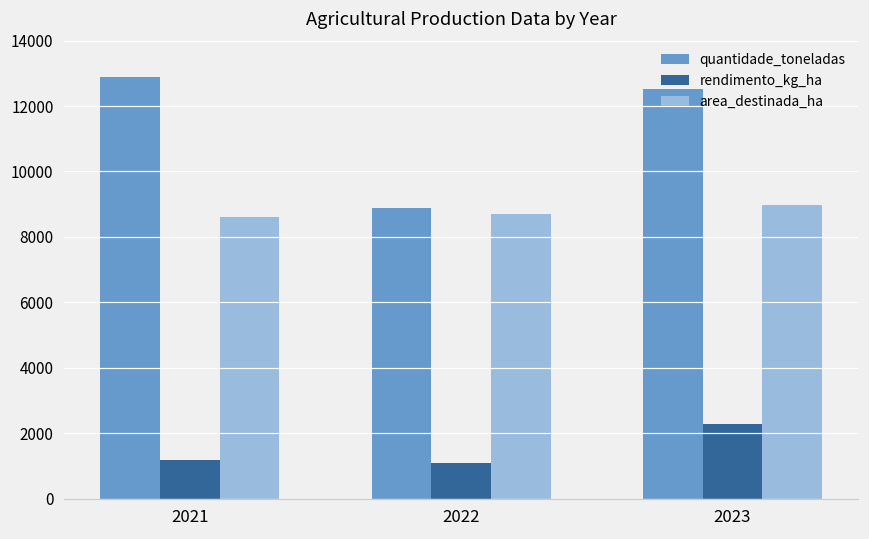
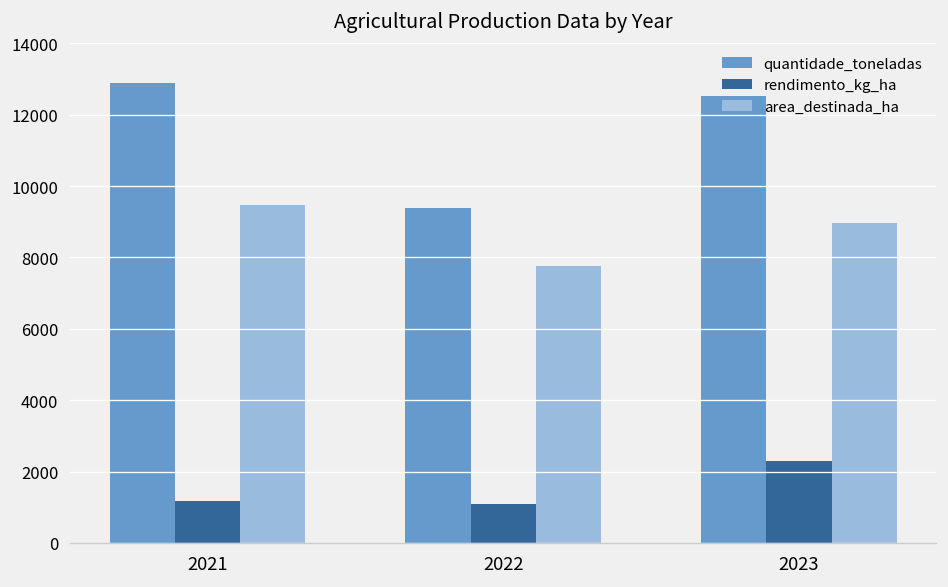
  {
    "quantidade_toneladas": {
      "2021": 12900,
-     "2022": 8900,
+     "2022": 9400,
      "2023": 12500
    },
    "rendimento_kg_ha": {
      "2021": 1200,
      "2022": 1100,
      "2023": 2300
    },
    "area_destinada_ha": {
-     "2021": 8600,
-     "2022": 8700,
+     "2021": 9500,
+     "2022": 7800,
      "2023": 9000
    }
  }
